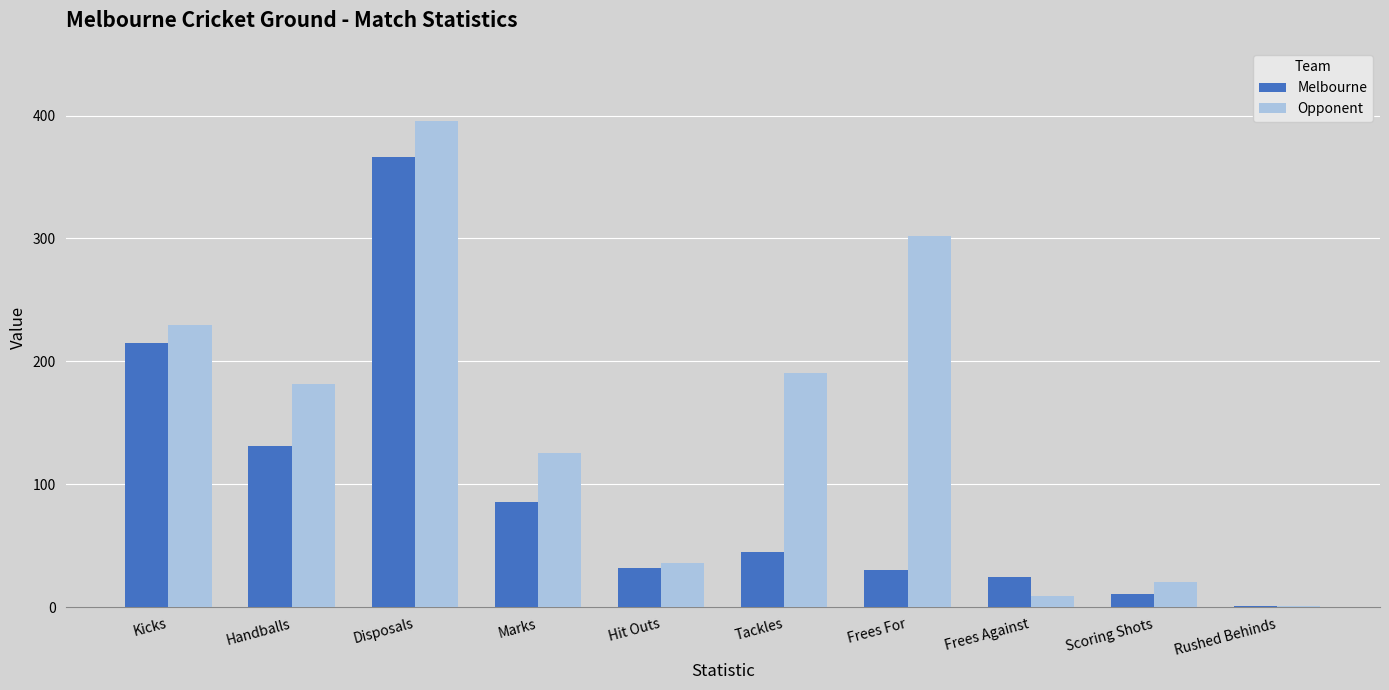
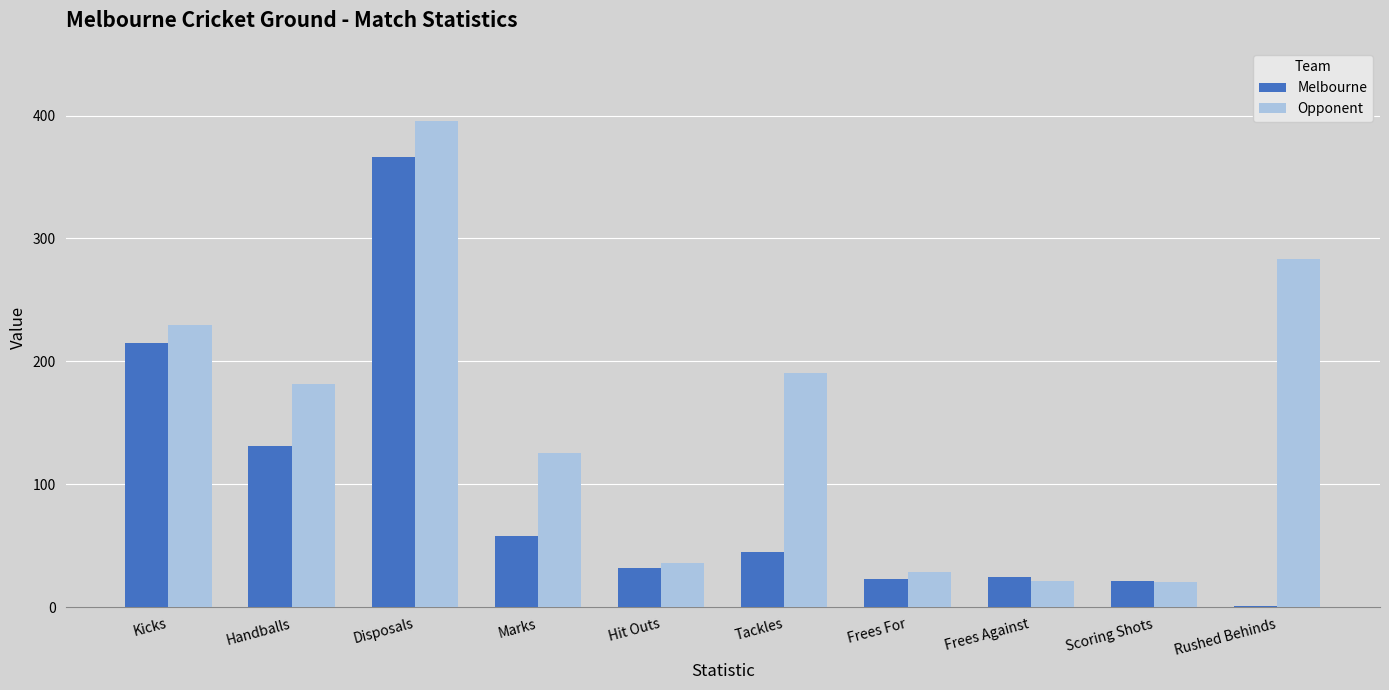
  {
    "Melbourne": {
      "Kicks": 215,
      "Handballs": 131,
      "Disposals": 366,
-     "Marks": 86,
+     "Marks": 58,
      "Hit Outs": 32,
      "Tackles": 45,
-     "Frees For": 30,
+     "Frees For": 23,
      "Frees Against": 25,
-     "Scoring Shots": 11
+     "Scoring Shots": 21
    },
    "Opponent": {
      "Kicks": 229,
      "Handballs": 181,
      "Disposals": 396,
      "Marks": 126,
      "Hit Outs": 36,
      "Tackles": 190,
-     "Frees For": 302,
-     "Frees Against": 9,
+     "Frees For": 29,
+     "Frees Against": 21,
      "Scoring Shots": 20,
-     "Rushed Behinds": 1
+     "Rushed Behinds": 283
    }
  }
